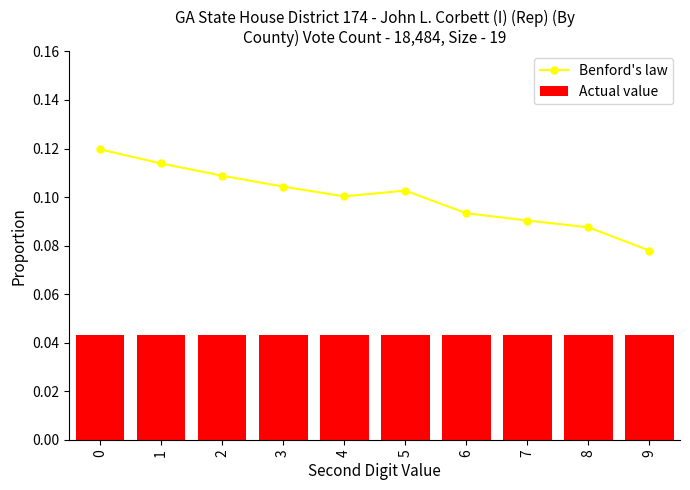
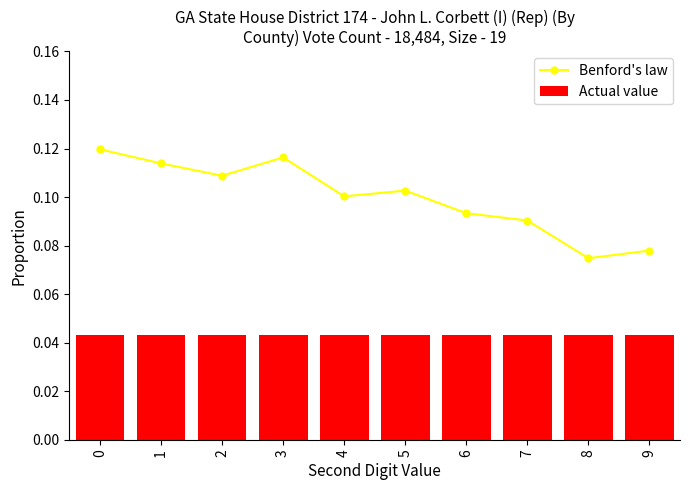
  {
    "Benford's law": {
      "0": 0.120,
      "1": 0.114,
      "2": 0.109,
-     "3": 0.104,
+     "3": 0.116,
      "4": 0.100,
      "5": 0.103,
      "6": 0.093,
      "7": 0.090,
-     "8": 0.088,
+     "8": 0.075,
      "9": 0.078
    },
    "Actual value": {
      "0": 0.043,
      "1": 0.043,
      "2": 0.043,
      "3": 0.043,
      "4": 0.043,
      "5": 0.043,
      "6": 0.043,
      "7": 0.043,
      "8": 0.043,
      "9": 0.043
    }
  }
